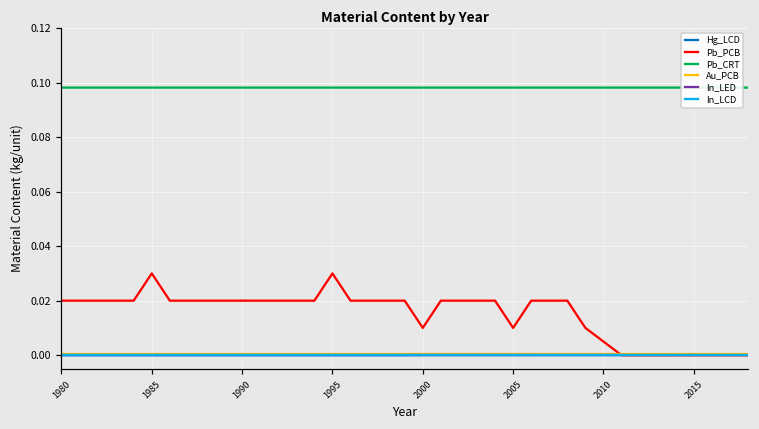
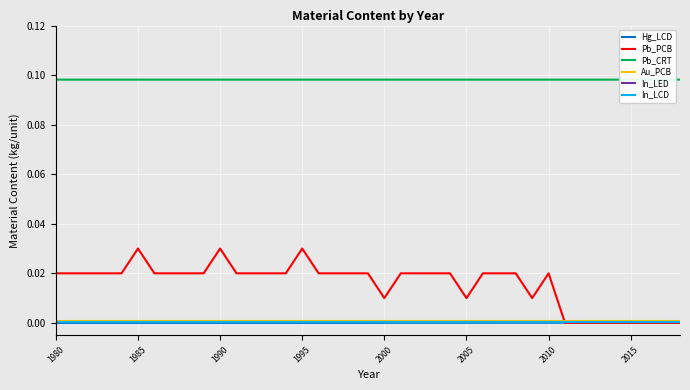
  {
    "Pb_PCB": {
      "1980": 0.020,
      "1985": 0.030,
-     "1990": 0.02,
+     "1990": 0.03,
      "1995": 0.030,
      "2000": 0.010,
      "2005": 0.010,
-     "2010": 0.005
+     "2010": 0.020
    },
    "Pb_CRT": {
      "1980": 0.098,
      "1985": 0.098,
      "1990": 0.098,
      "1995": 0.098,
      "2000": 0.098,
      "2005": 0.098,
      "2010": 0.098
    }
  }
